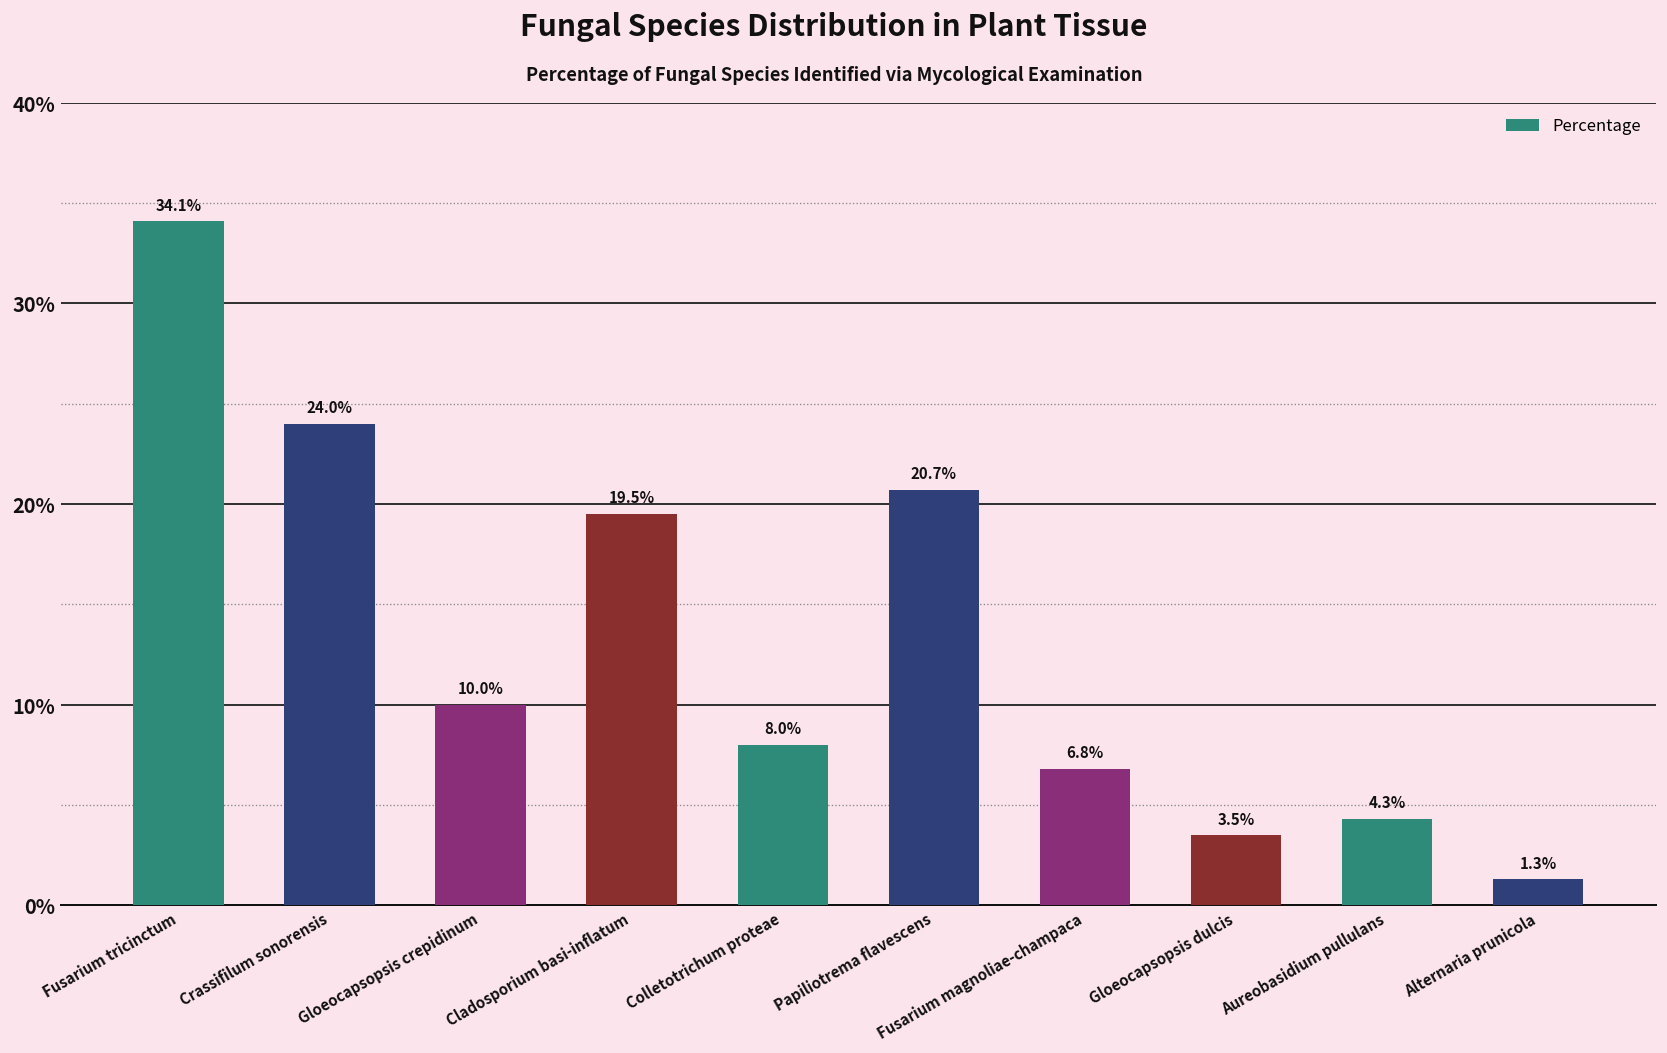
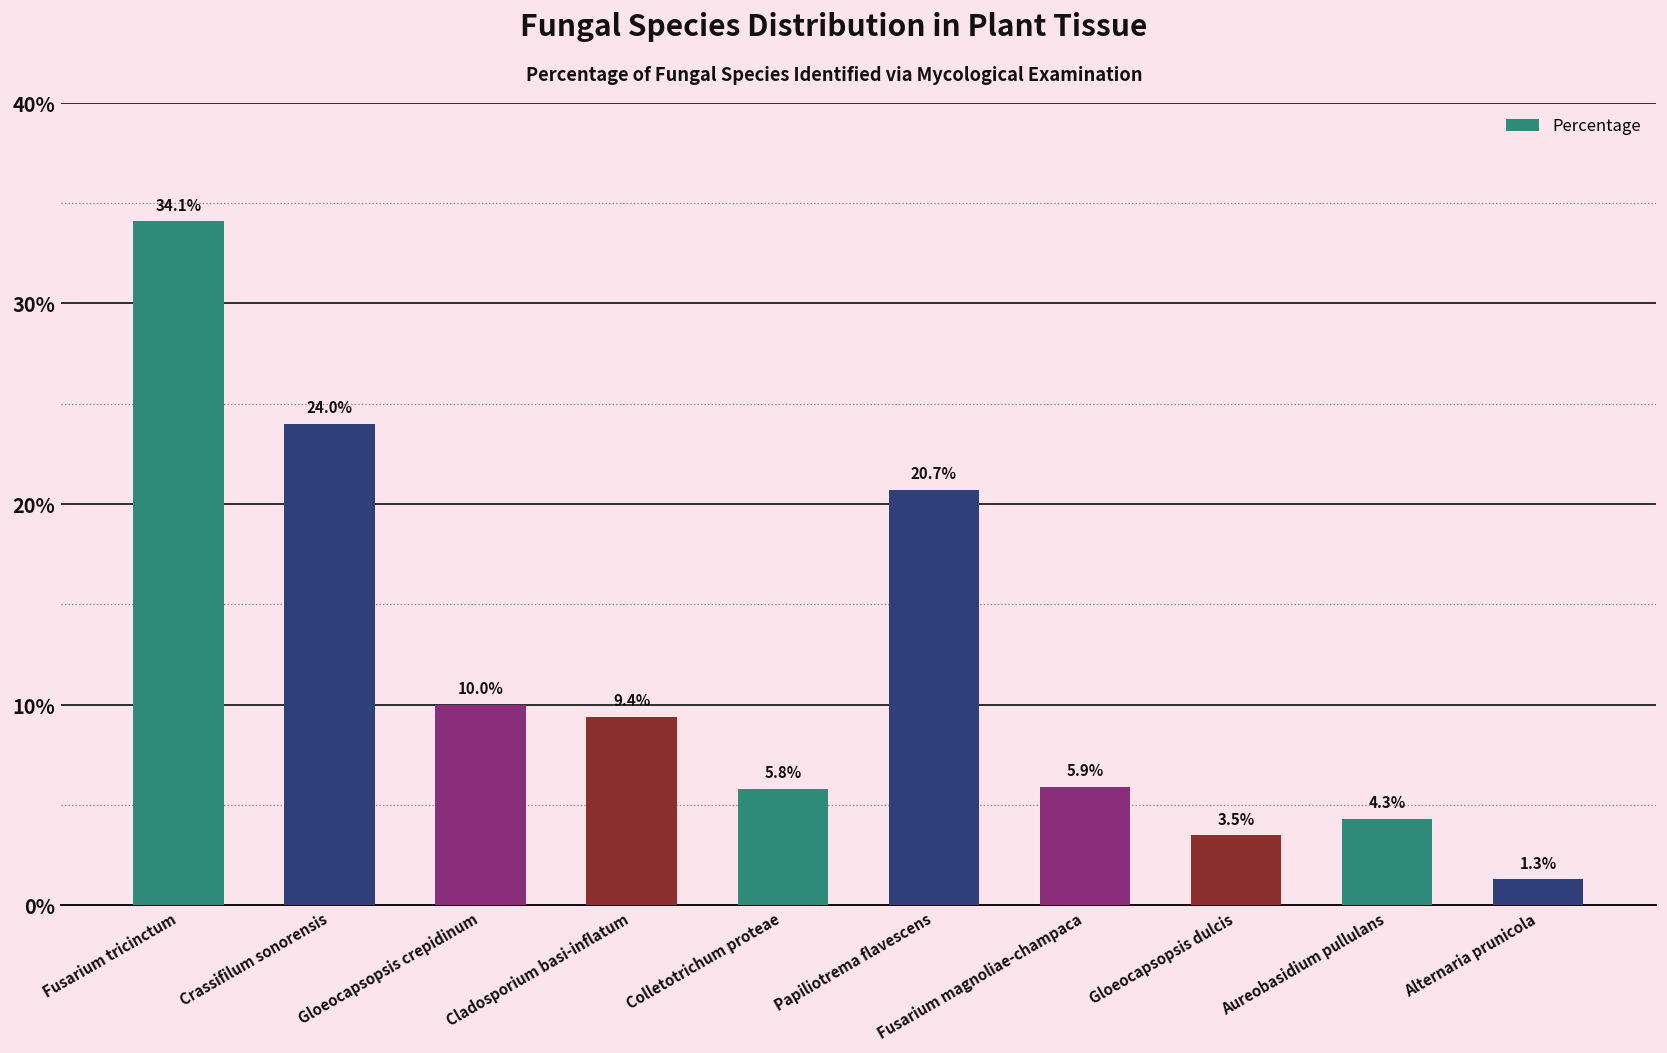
  {
    "Fusarium tricinctum": "34.1%",
    "Crassifilum sonorensis": "24.0%",
    "Gloeocapsopsis crepidinum": "10.0%",
-   "Cladosporium basi-inflatum": "19.5%",
-   "Colletotrichum proteae": "8.0%",
+   "Cladosporium basi-inflatum": "9.4%",
+   "Colletotrichum proteae": "5.8%",
    "Papiliotrema flavescens": "20.7%",
-   "Fusarium magnoliae-champaca": "6.8%",
+   "Fusarium magnoliae-champaca": "5.9%",
    "Gloeocapsopsis dulcis": "3.5%",
    "Aureobasidium pullulans": "4.3%",
    "Alternaria prunicola": "1.3%"
  }
